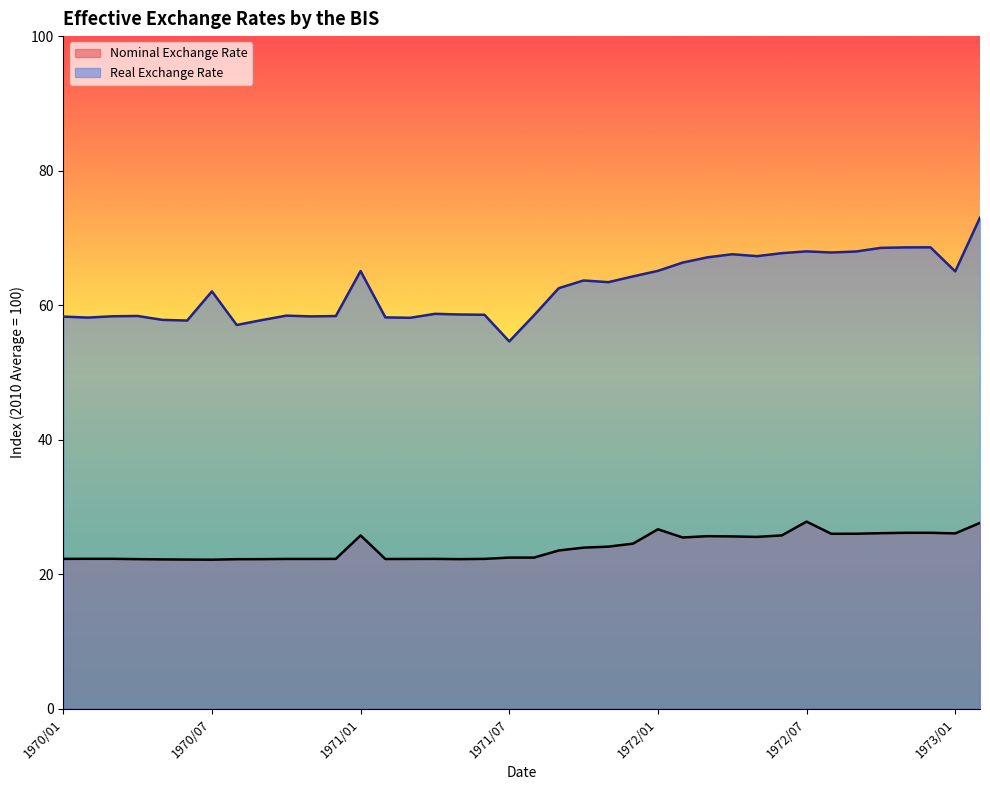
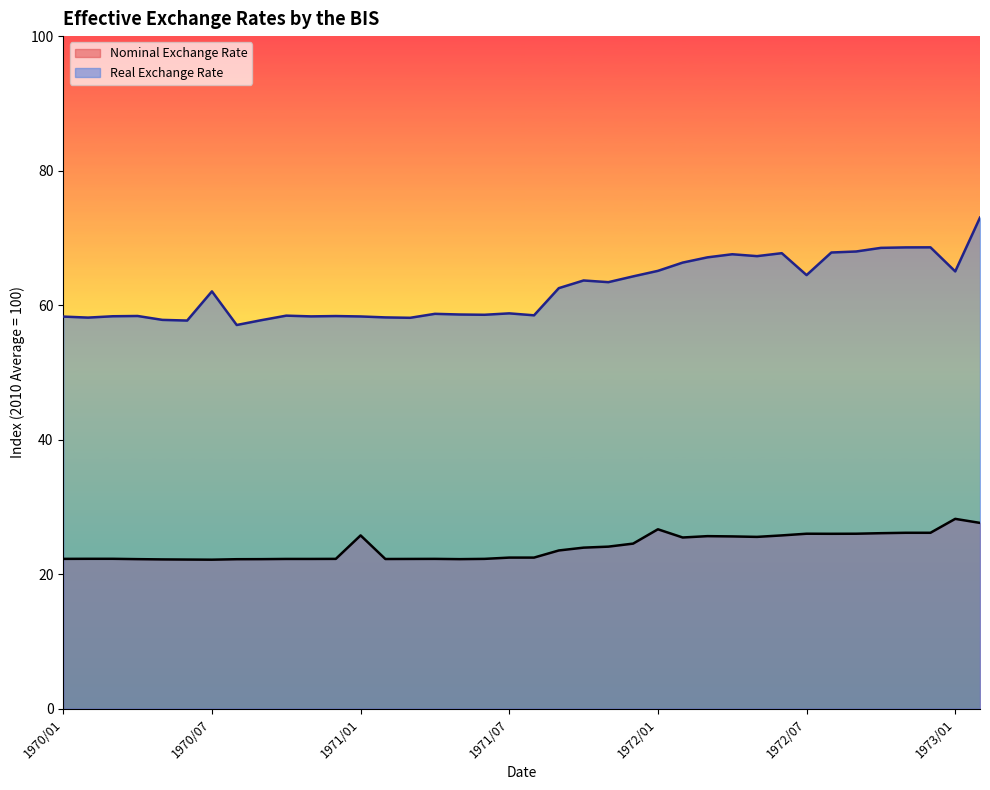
  {
    "Nominal Exchange Rate": {
      "1970/01": 22,
      "1970/07": 22,
      "1971/01": 26,
      "1971/07": 22,
      "1972/01": 27,
-     "1972/07": 28,
-     "1973/01": 26
+     "1972/07": 26,
+     "1973/01": 28
    },
    "Real Exchange Rate": {
      "1970/01": 58,
      "1970/07": 62,
-     "1971/01": 65,
-     "1971/07": 55,
+     "1971/01": 58,
+     "1971/07": 59,
      "1972/01": 65,
-     "1972/07": 68,
+     "1972/07": 64,
      "1973/01": 65
    }
  }
